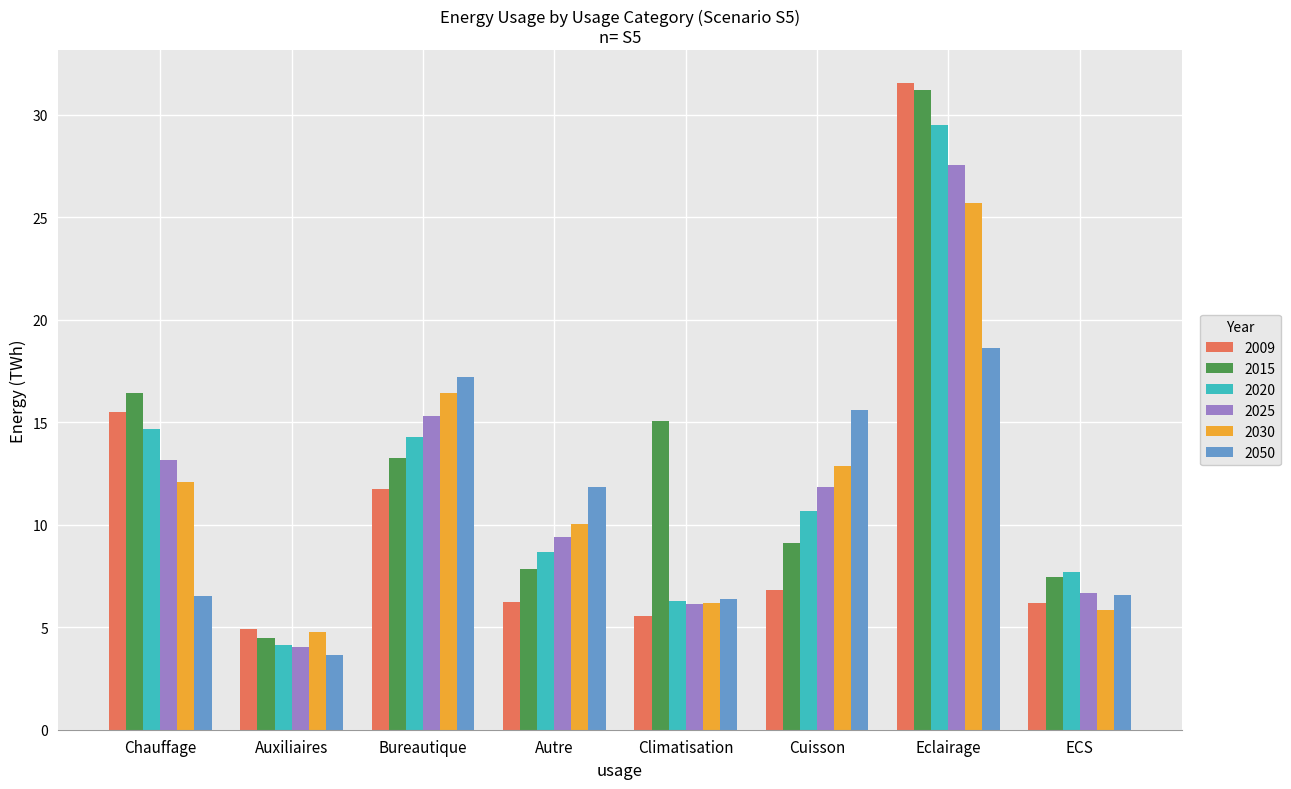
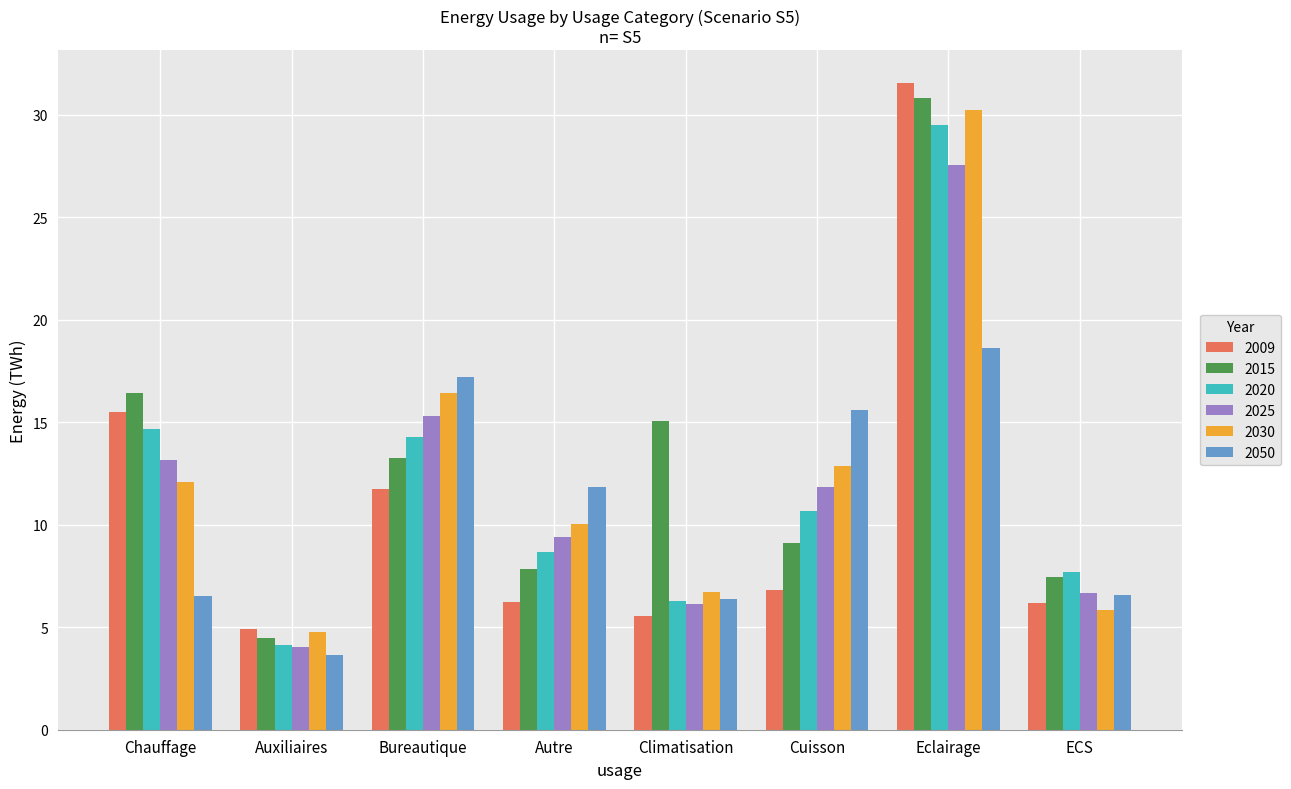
  {
    "2009": {
      "Chauffage": 15.5,
      "Auxiliaires": 4.9,
      "Bureautique": 11.7,
      "Autre": 6.2,
      "Climatisation": 5.6,
      "Cuisson": 6.8,
      "Eclairage": 31.6,
      "ECS": 6.2
    },
    "2015": {
      "Chauffage": 16.5,
      "Auxiliaires": 4.5,
      "Bureautique": 13.2,
      "Autre": 7.9,
      "Climatisation": 15.1,
      "Cuisson": 9.1,
-     "Eclairage": 31.2,
+     "Eclairage": 30.8,
      "ECS": 7.5
    },
    "2030": {
      "Chauffage": 12.1,
      "Auxiliaires": 4.8,
      "Bureautique": 16.4,
      "Autre": 10.0,
-     "Climatisation": 6.2,
+     "Climatisation": 6.7,
      "Cuisson": 12.9,
-     "Eclairage": 25.7,
+     "Eclairage": 30.2,
      "ECS": 5.8
    }
  }
